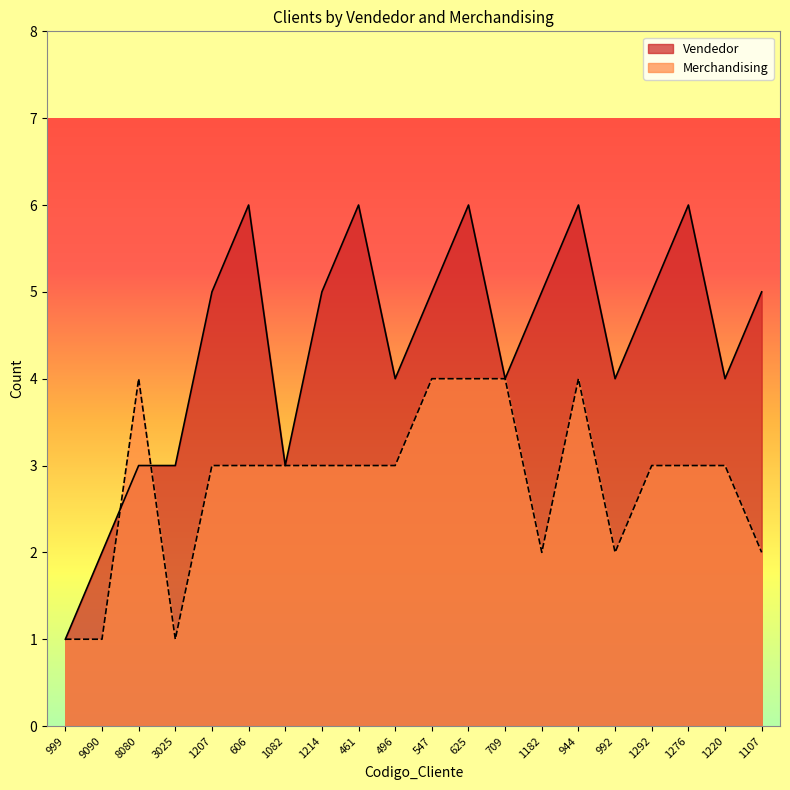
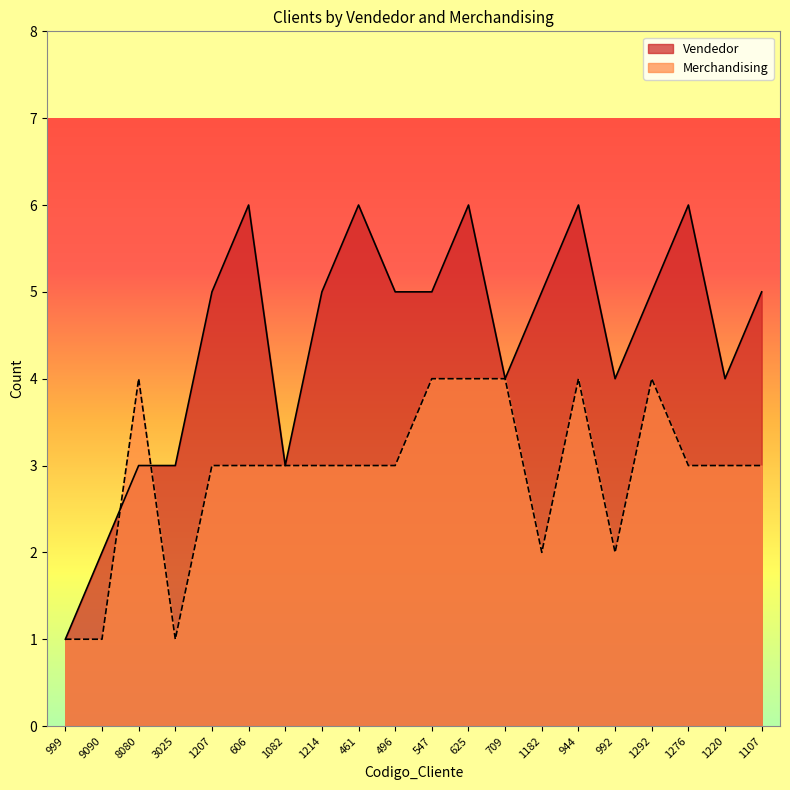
  {
    "Vendedor": {
      "9090": 2,
      "8080": 3,
      "3025": 3,
      "1207": 5,
      "606": 6,
      "1214": 5,
      "461": 6,
-     "496": 4,
+     "496": 5,
      "547": 5,
      "625": 6,
      "1182": 5,
      "944": 6,
      "992": 4,
      "1292": 5,
      "1276": 6,
      "1220": 4,
      "1107": 5
    },
    "Merchandising": {
      "9090": 1,
      "8080": 4,
      "3025": 1,
      "1207": 3,
      "606": 3,
      "1214": 3,
      "461": 3,
      "496": 3,
      "547": 4,
      "625": 4,
      "1182": 2,
      "944": 4,
      "992": 2,
-     "1292": 3,
+     "1292": 4,
      "1276": 3,
      "1220": 3,
-     "1107": 2
+     "1107": 3
    }
  }
